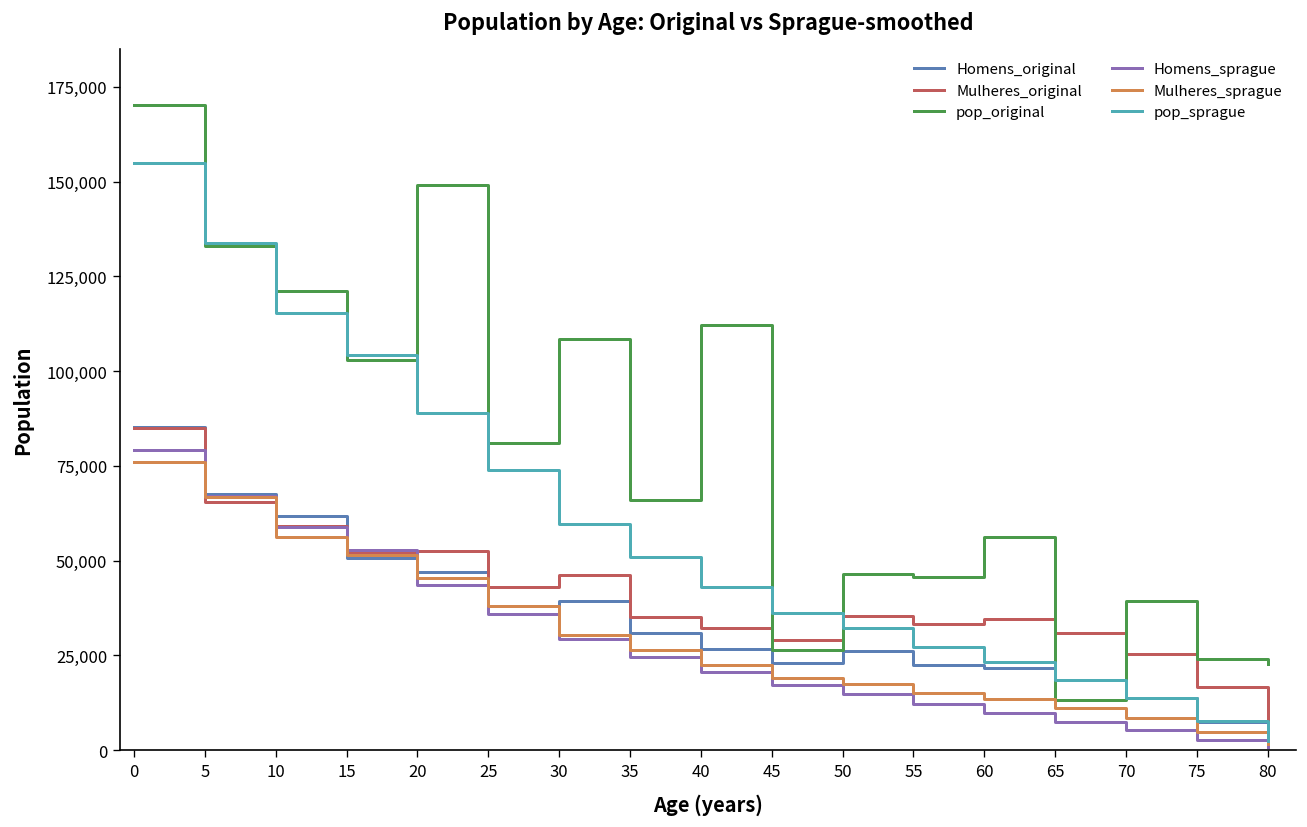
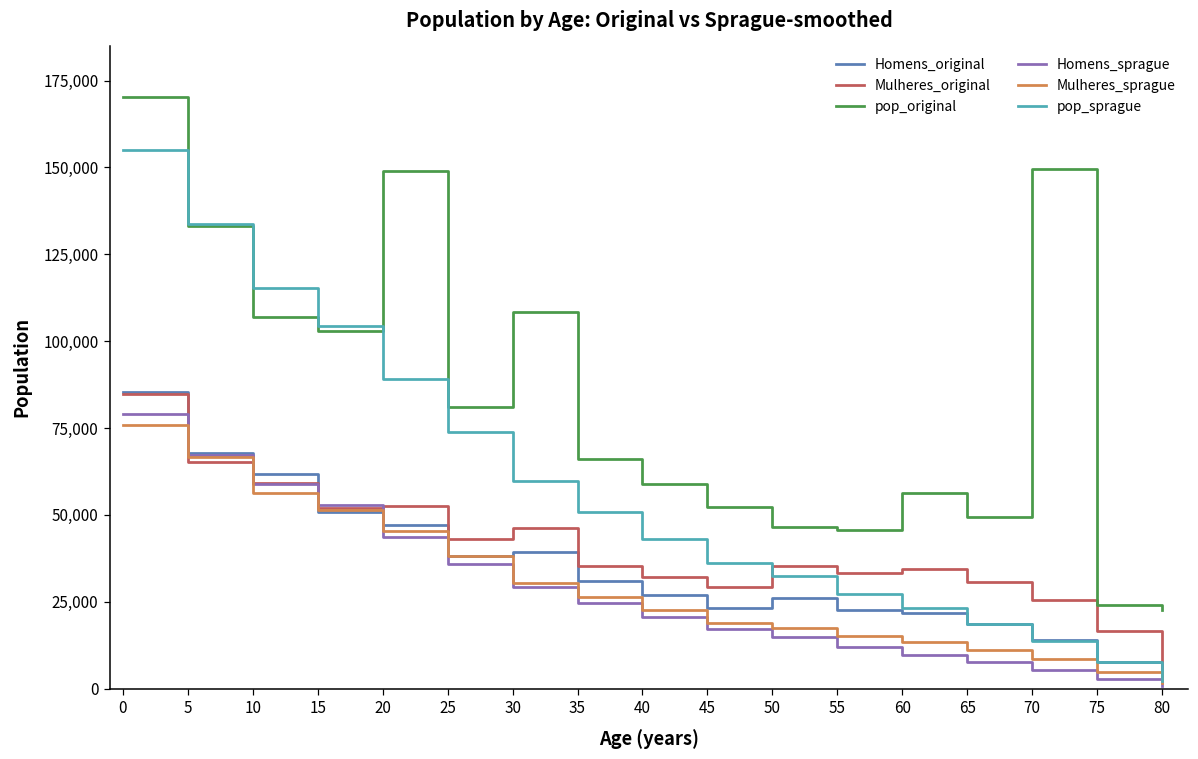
  {
    "pop_original": {
      "0": "170,000",
-     "10": "121,000",
+     "10": "107,000",
      "15": "103,000",
      "20": "149,000",
      "25": "81,000",
      "30": "108,000",
      "35": "66,000",
-     "40": "112,000",
-     "45": "26,000",
+     "40": "59,000",
+     "45": "52,000",
      "50": "47,000",
      "55": "46,000",
      "60": "56,000",
-     "65": "13,000",
-     "70": "39,000",
+     "65": "49,000",
+     "70": "149,000",
      "75": "24,000",
      "80": "23,000"
    }
  }
